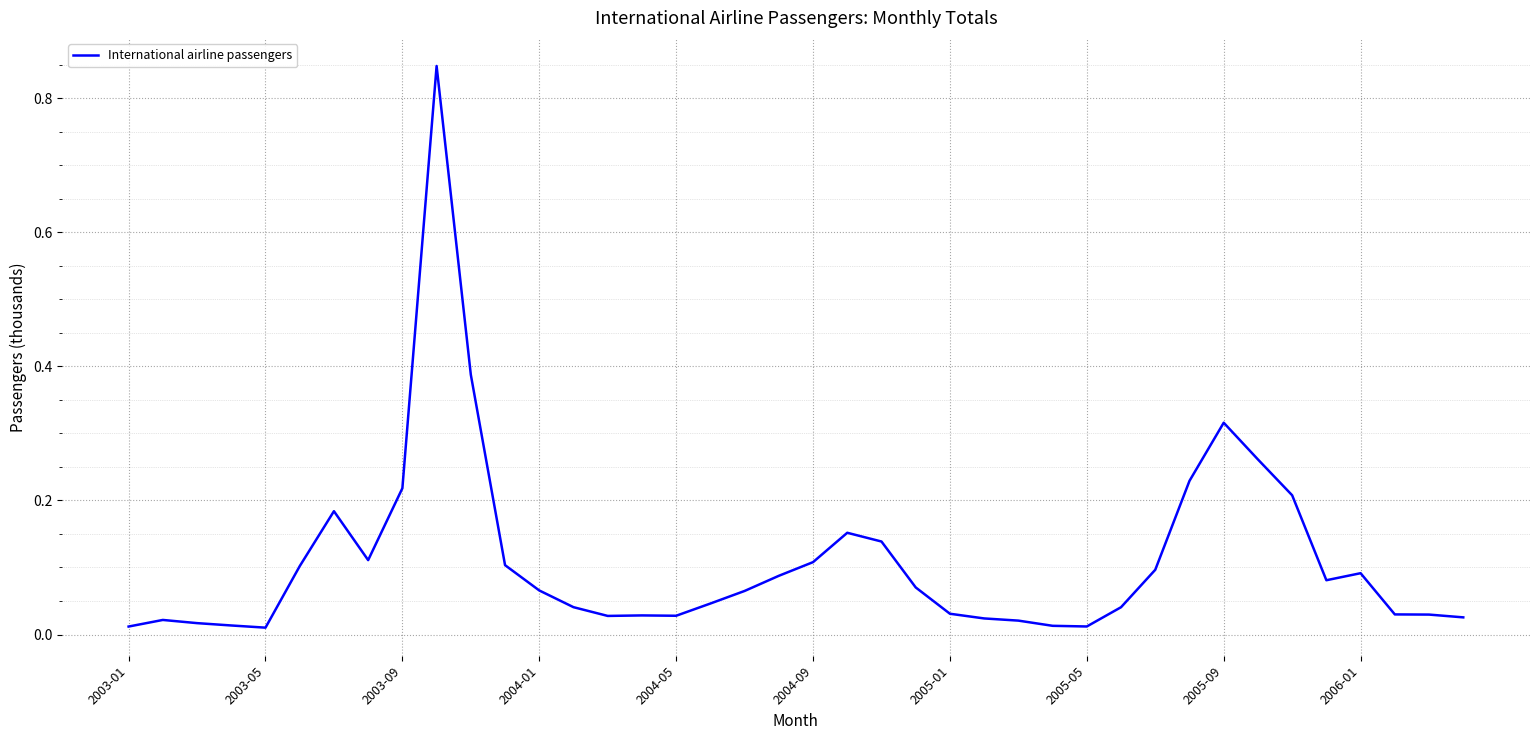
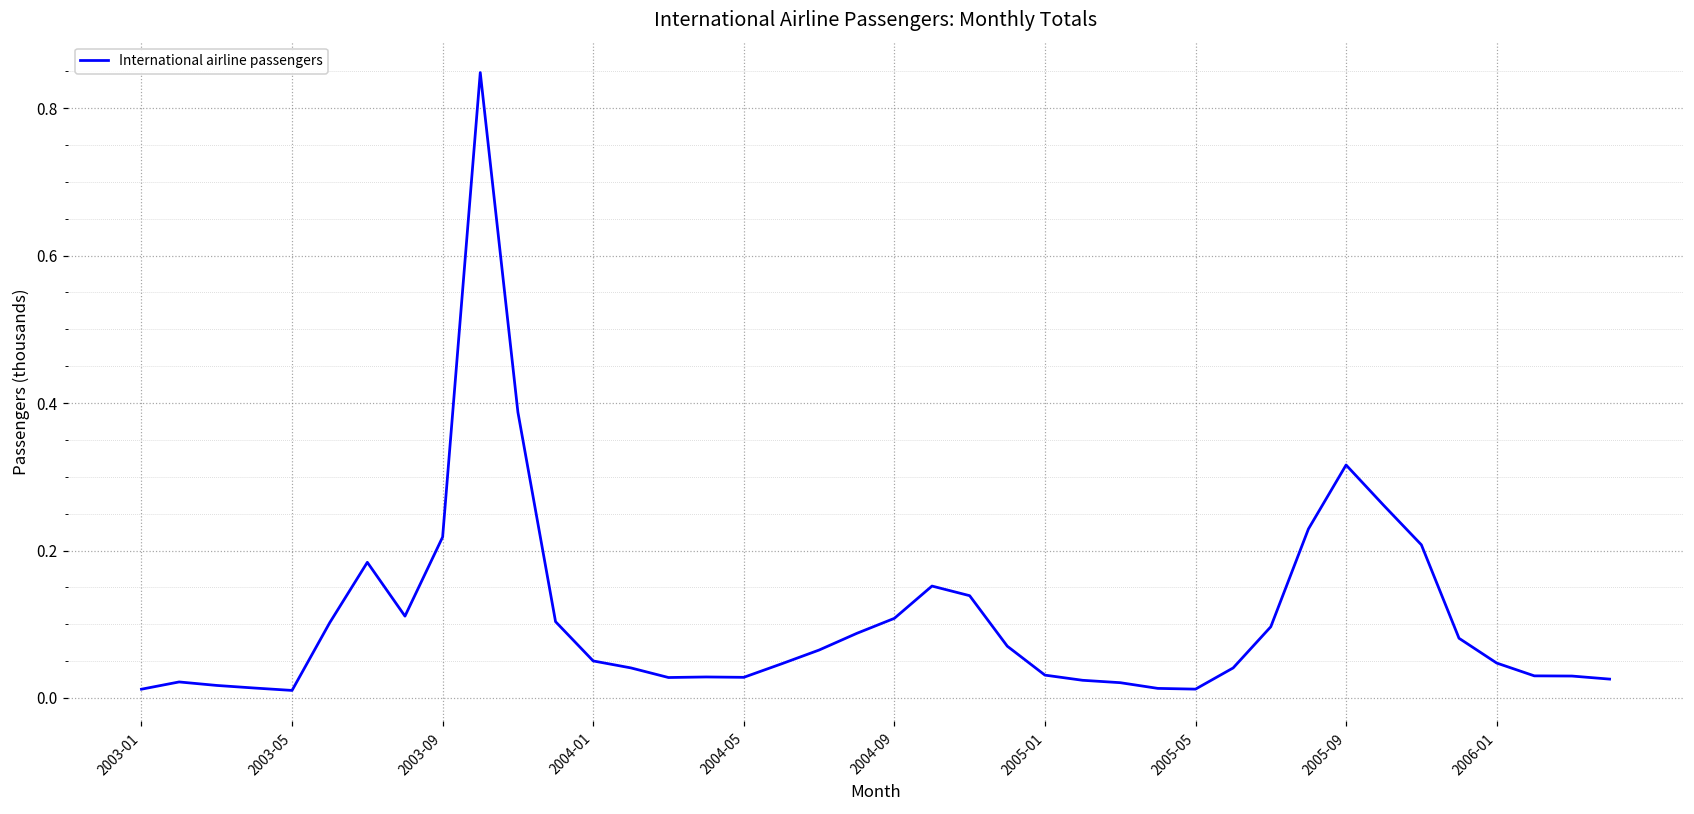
  {
    "2003-01": 0.01,
    "2003-05": 0.01,
    "2003-09": 0.22,
-   "2004-01": 0.07,
+   "2004-01": 0.05,
    "2004-05": 0.03,
    "2004-09": 0.11,
    "2005-01": 0.03,
    "2005-05": 0.01,
    "2005-09": 0.32,
-   "2006-01": 0.09
+   "2006-01": 0.05
  }
